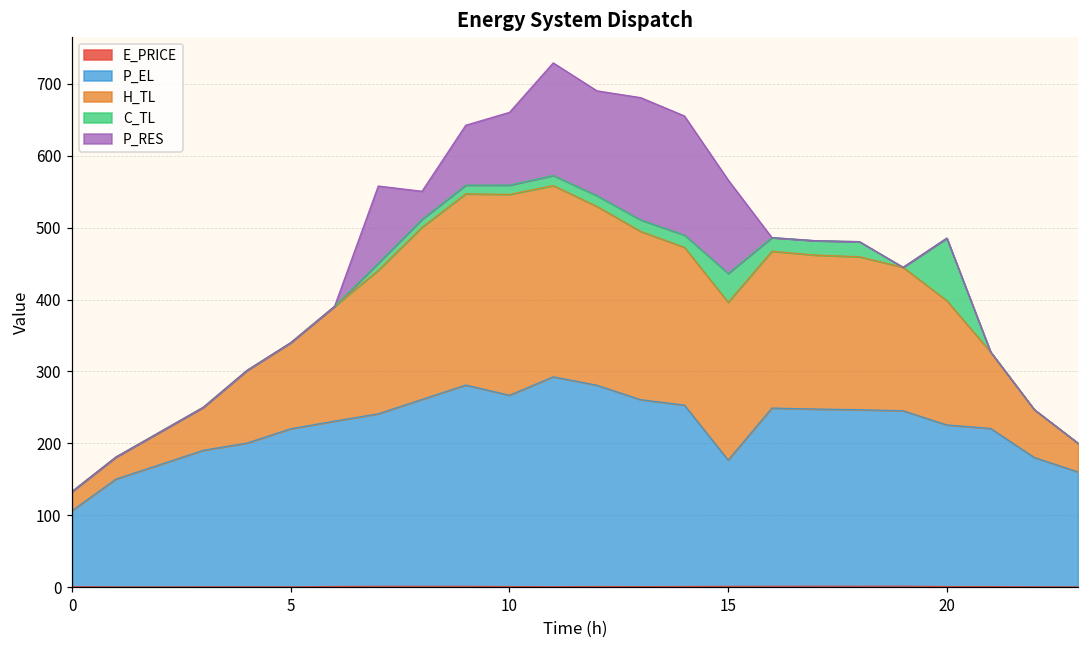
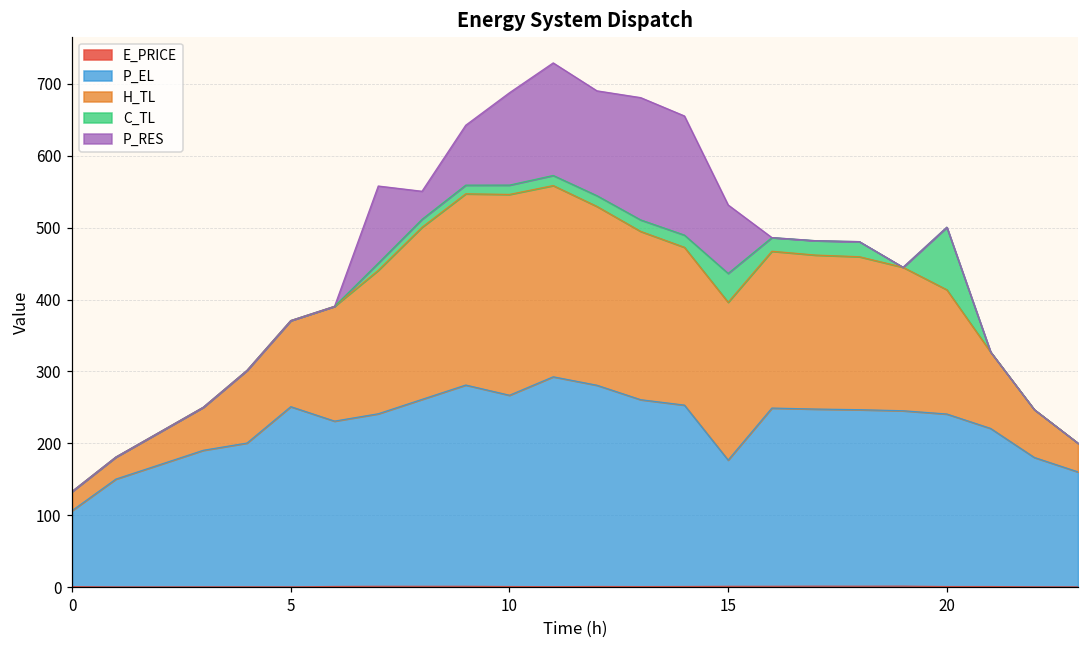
  {
    "P_EL": {
      "0": 110,
-     "5": 220,
+     "5": 250,
      "10": 270,
      "15": 180,
-     "20": 220
+     "20": 240
    },
    "C_TL": {
      "10": 10,
      "15": 40
    },
    "P_RES": {
-     "10": 100,
-     "15": 130
+     "10": 130,
+     "15": 100
    }
  }
